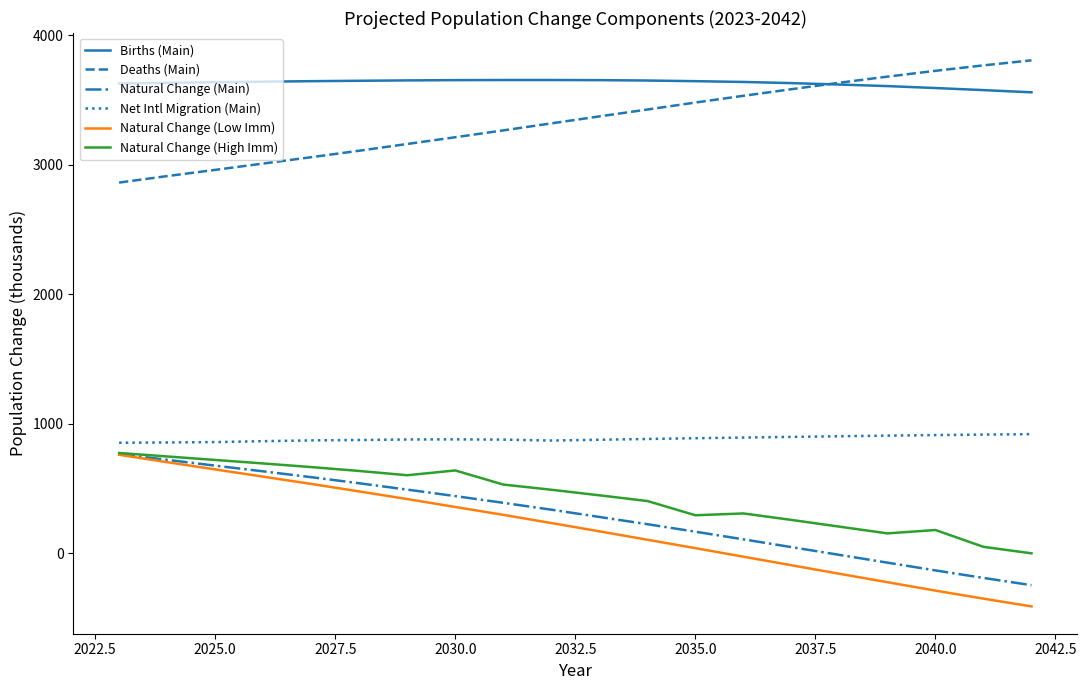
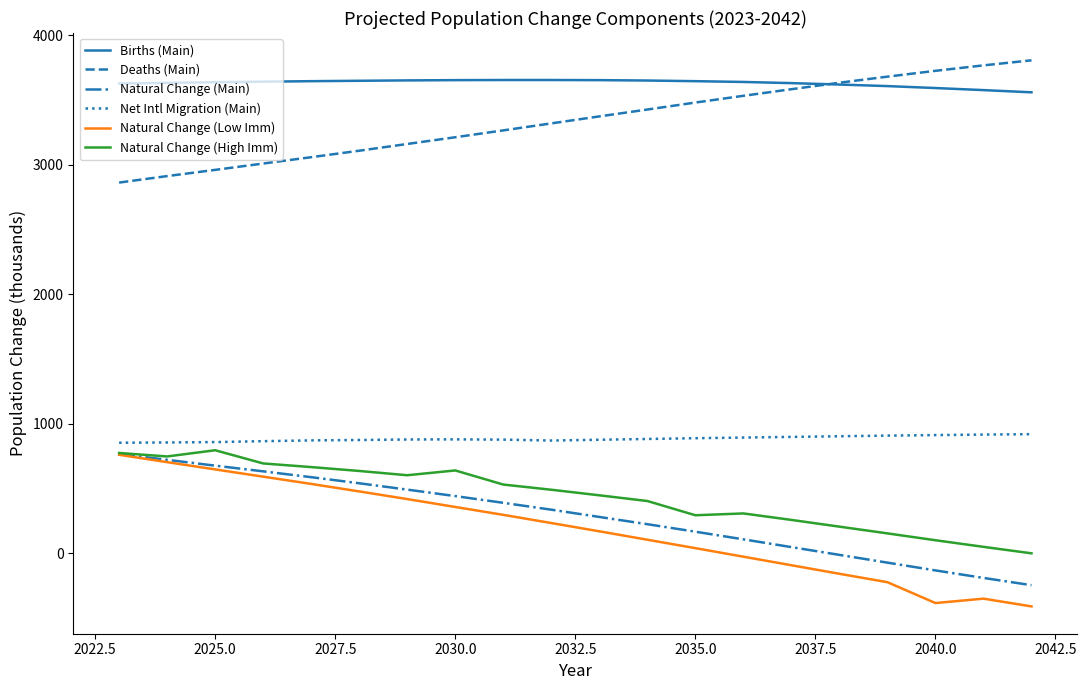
  {
    "Natural Change (Low Imm)": {
      "2025.0": 650,
      "2030.0": 360,
      "2035.0": 40,
-     "2040.0": -290
+     "2040.0": -390
    },
    "Natural Change (High Imm)": {
-     "2025.0": 720,
+     "2025.0": 800,
      "2030.0": 640,
      "2035.0": 290,
-     "2040.0": 180
+     "2040.0": 100
    }
  }
